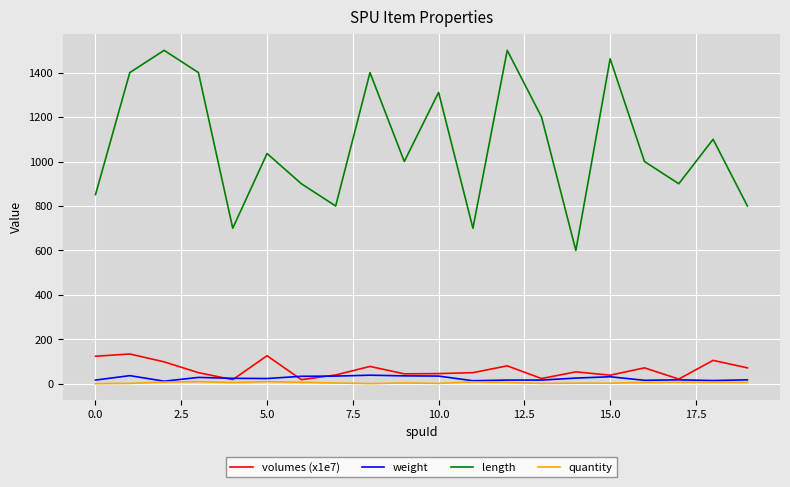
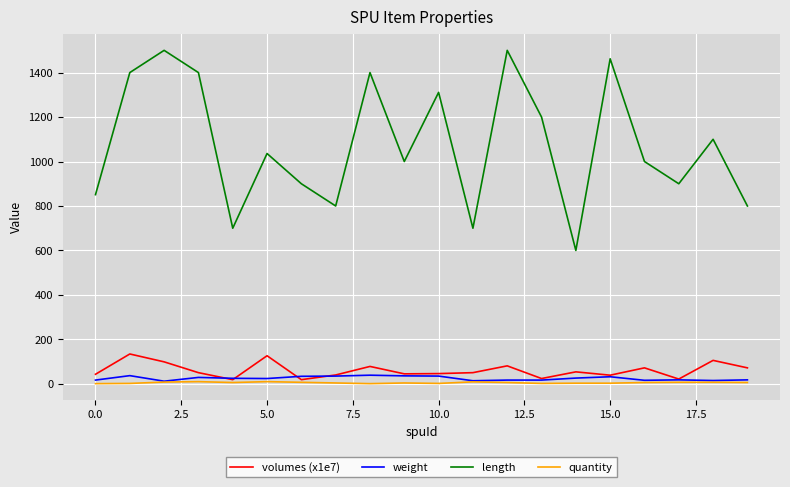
  {
    "volumes (x1e7)": {
-     "0.0": 120,
+     "0.0": 40,
      "5.0": 130
    },
    "weight": {
      "0.0": 20,
      "5.0": 20
    },
    "length": {
      "0.0": 850,
      "5.0": 1040,
      "10.0": 1310,
      "15.0": 1460
    },
    "quantity": {
      "0.0": 0,
      "5.0": 10,
      "10.0": 0,
      "15.0": 0
    }
  }
